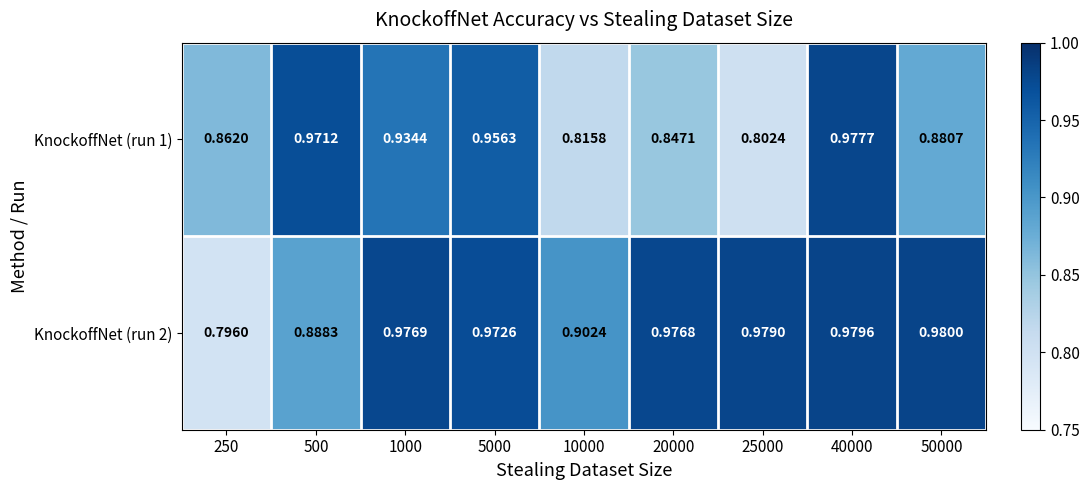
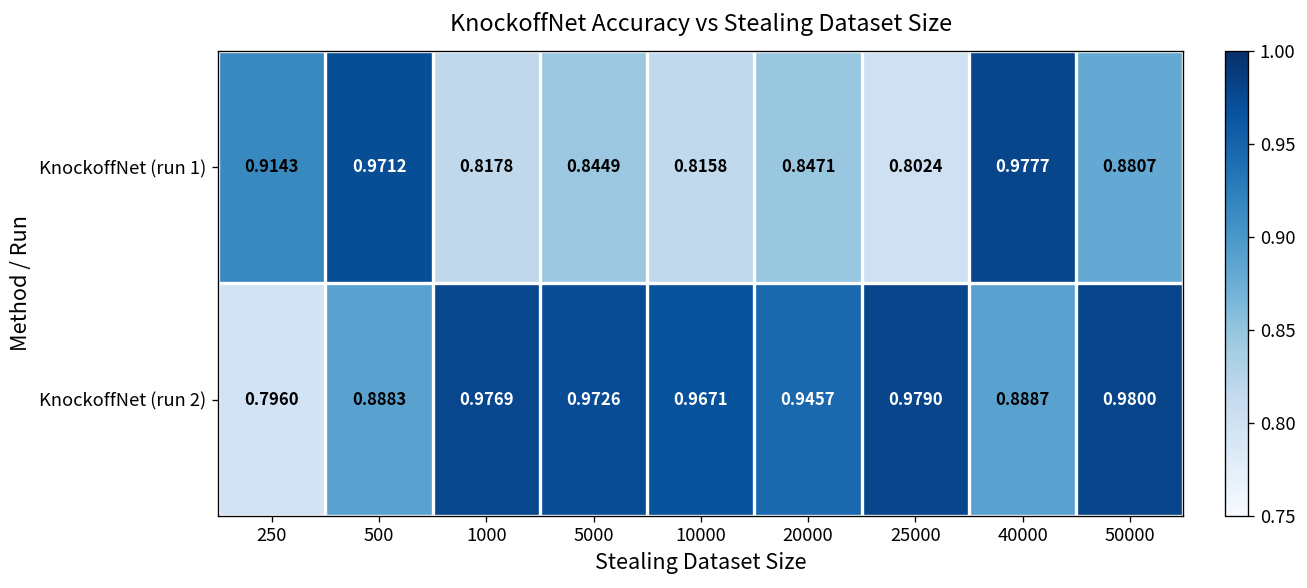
  {
    "KnockoffNet (run 1)": {
-     "250": 0.8620,
+     "250": 0.9143,
      "500": 0.9712,
-     "1000": 0.9344,
-     "5000": 0.9563,
+     "1000": 0.8178,
+     "5000": 0.8449,
      "10000": 0.8158,
      "20000": 0.8471,
      "25000": 0.8024,
      "40000": 0.9777,
      "50000": 0.8807
    },
    "KnockoffNet (run 2)": {
      "250": 0.7960,
      "500": 0.8883,
      "1000": 0.9769,
      "5000": 0.9726,
-     "10000": 0.9024,
-     "20000": 0.9768,
+     "10000": 0.9671,
+     "20000": 0.9457,
      "25000": 0.9790,
-     "40000": 0.9796,
+     "40000": 0.8887,
      "50000": 0.9800
    }
  }
